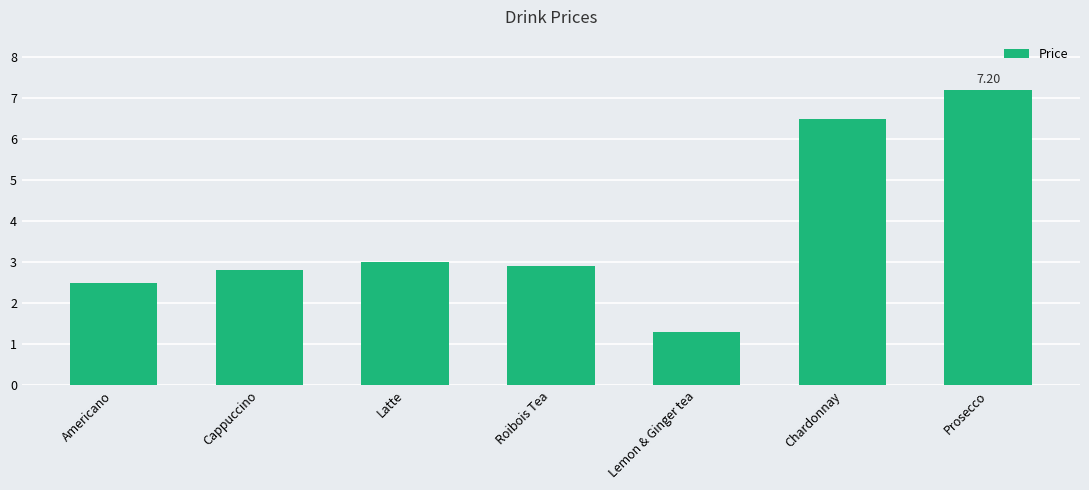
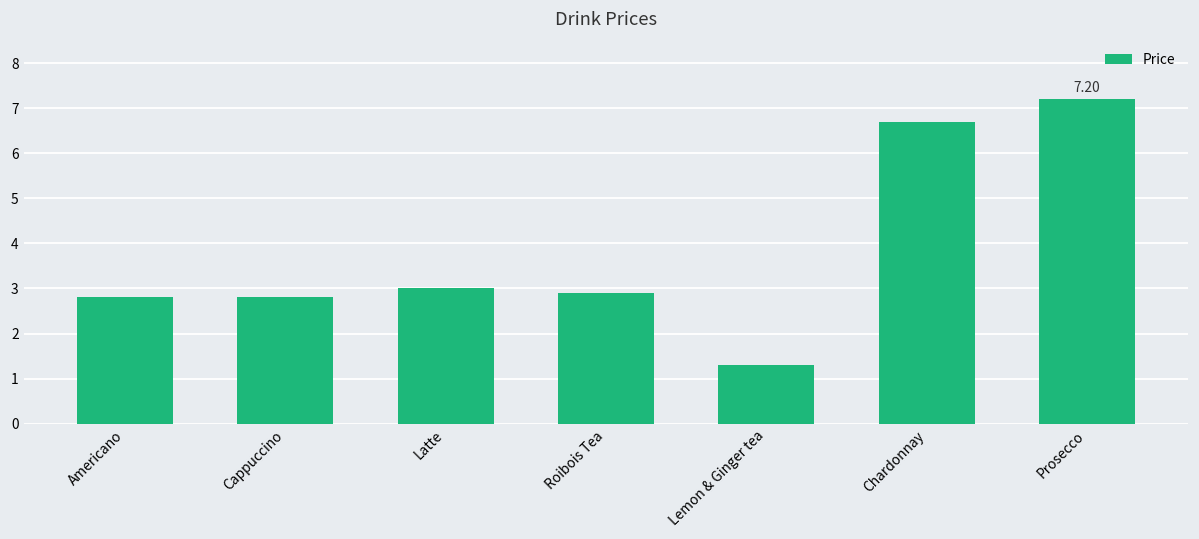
  {
-   "Americano": 2.5,
+   "Americano": 2.8,
    "Cappuccino": 2.8,
    "Latte": 3.0,
    "Roibois Tea": 2.9,
    "Lemon & Ginger tea": 1.3,
-   "Chardonnay": 6.5
+   "Chardonnay": 6.7
  }
